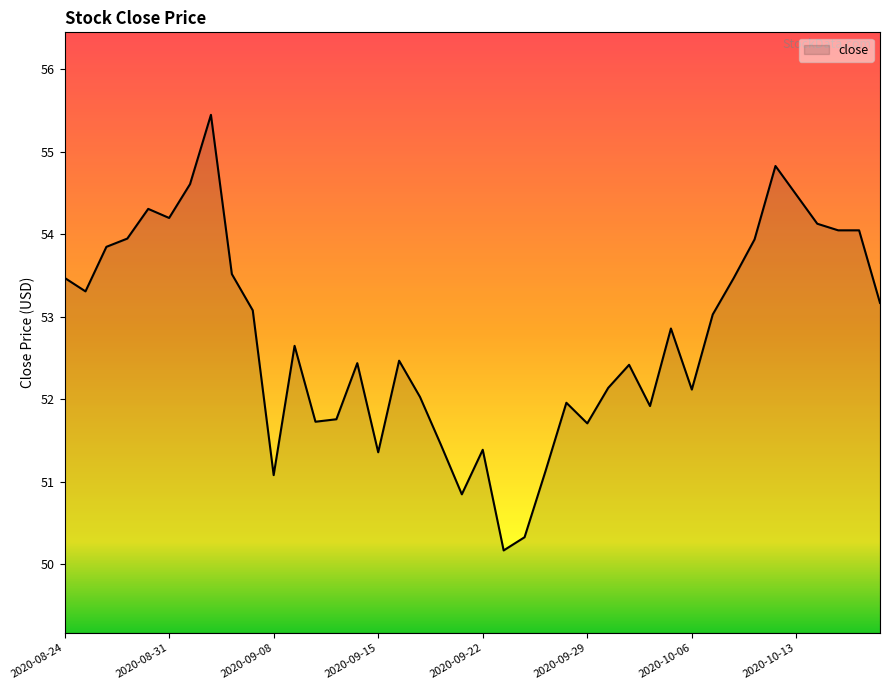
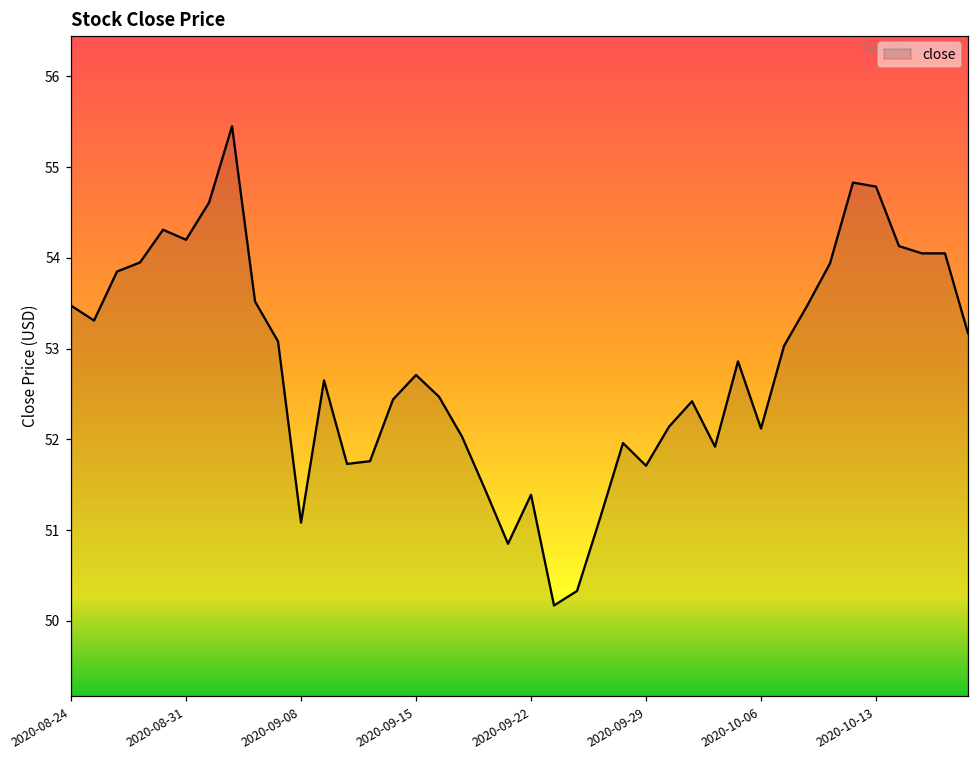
  {
    "2020-08-24": 53.5,
    "2020-08-31": 54.2,
    "2020-09-08": 51.1,
-   "2020-09-15": 51.4,
+   "2020-09-15": 52.7,
    "2020-09-22": 51.4,
    "2020-09-29": 51.7,
    "2020-10-06": 52.1,
-   "2020-10-13": 54.5
+   "2020-10-13": 54.8
  }
